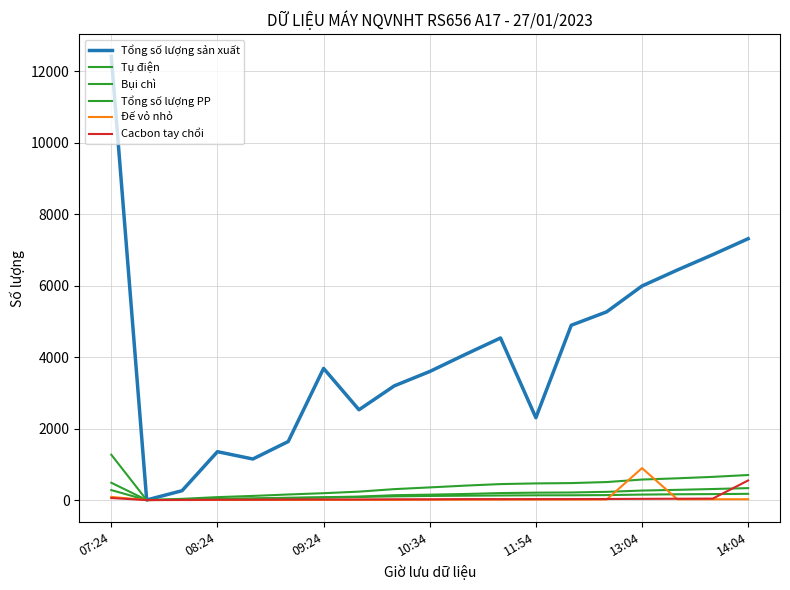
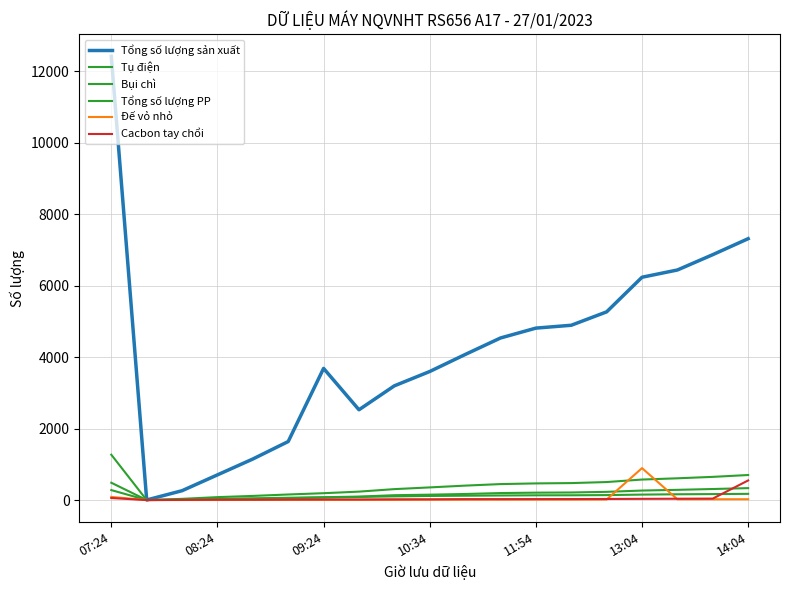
  {
    "Tổng số lượng sản xuất": {
-     "08:24": 1400,
+     "08:24": 700,
      "09:24": 3700,
      "10:34": 3600,
-     "11:54": 2300,
-     "13:04": 6000,
+     "11:54": 4800,
+     "13:04": 6200,
      "14:04": 7300
    },
    "Đế vỏ nhỏ": {
      "13:04": 900,
      "14:04": 0
    },
    "Cacbon tay chổi": {
      "13:04": 0,
      "14:04": 500
    }
  }
